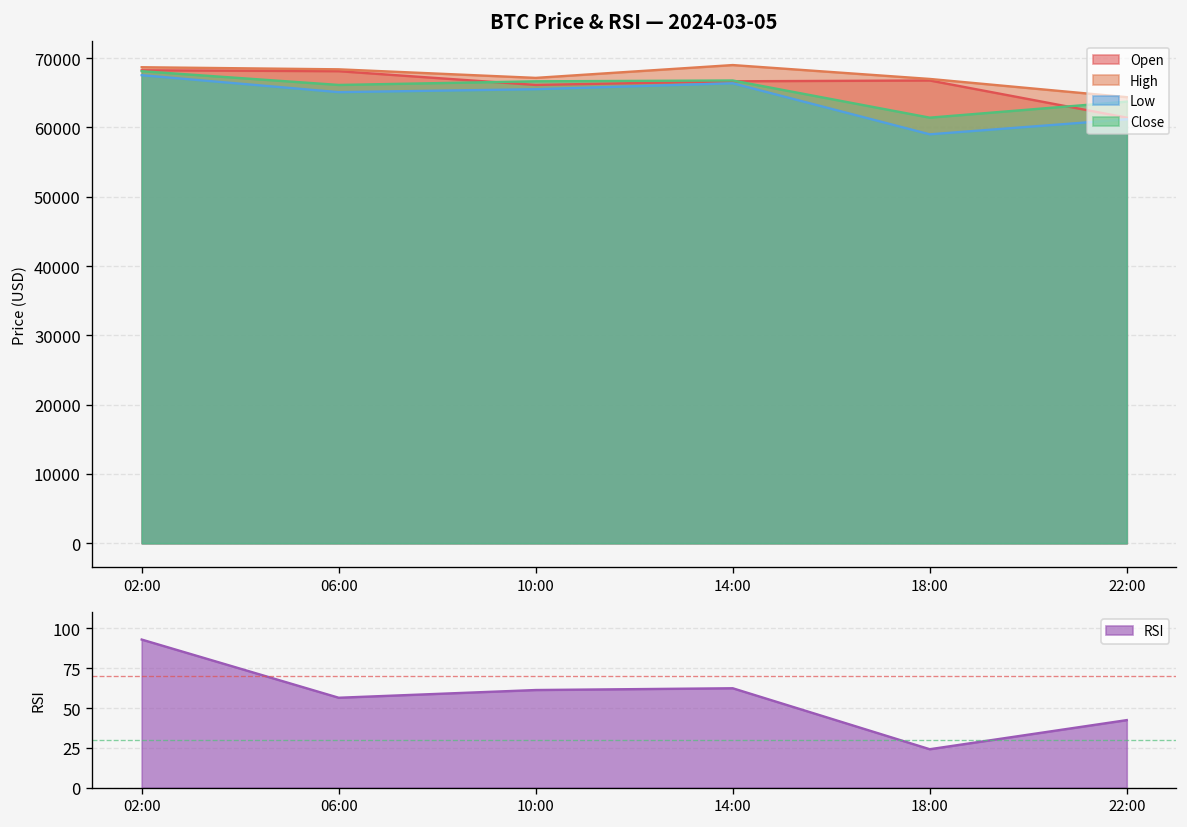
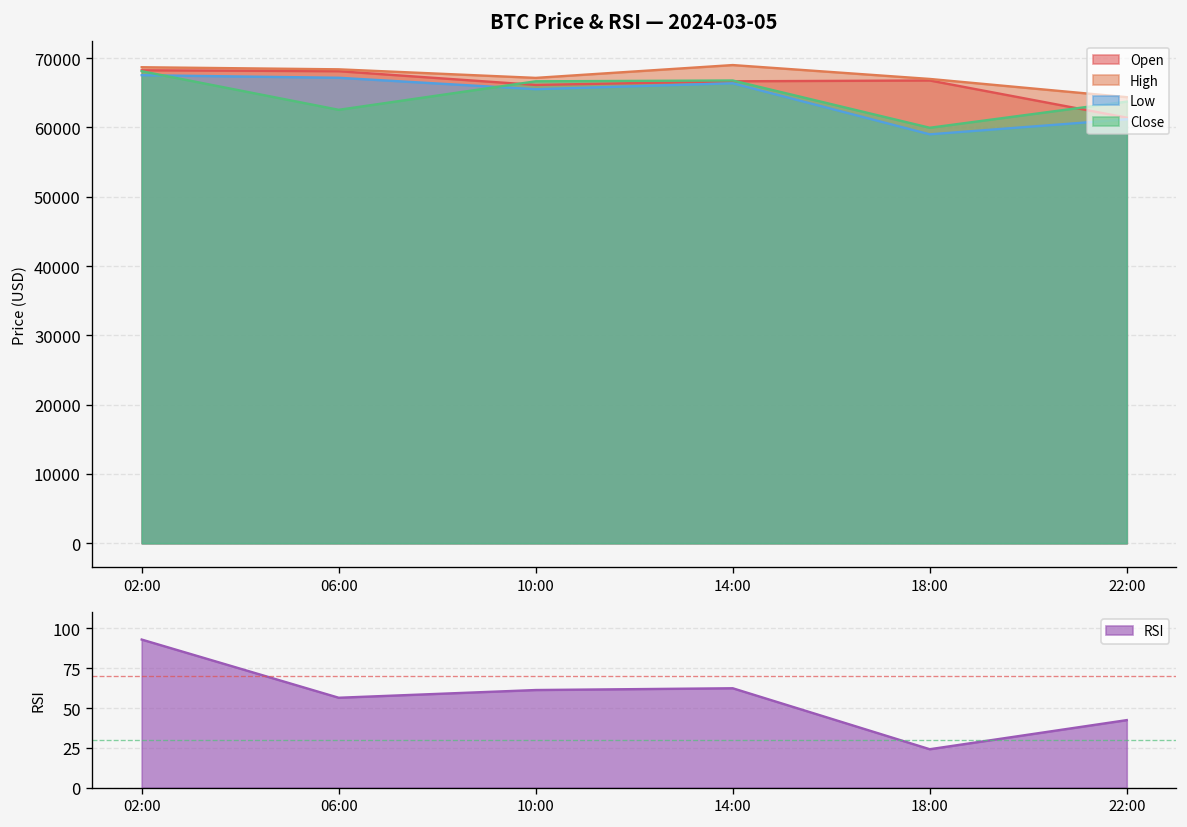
  {
    "BTC Price & RSI — 2024-03-05": {
      "Low": {
        "02:00": 68000,
-       "06:00": 65000,
+       "06:00": 67000,
        "10:00": 66000,
        "18:00": 59000
      },
      "Close": {
-       "06:00": 66000,
+       "06:00": 63000,
        "10:00": 67000,
-       "18:00": 61000
+       "18:00": 60000
      }
    }
  }
